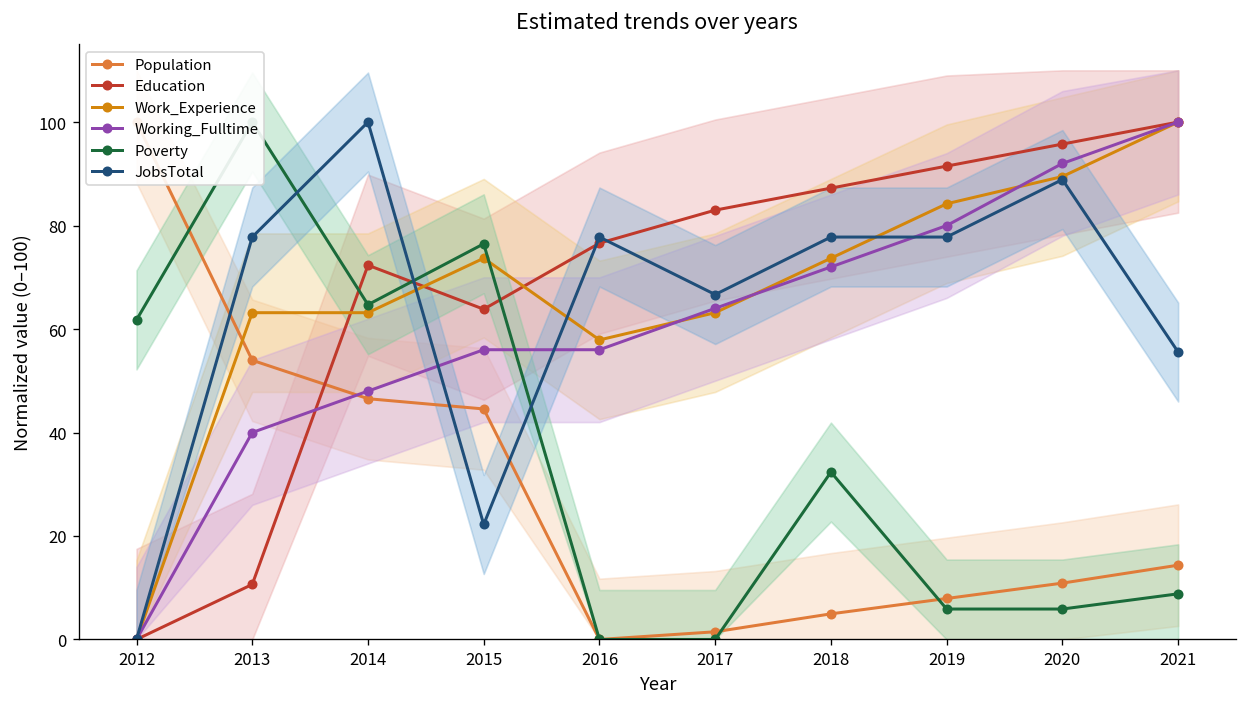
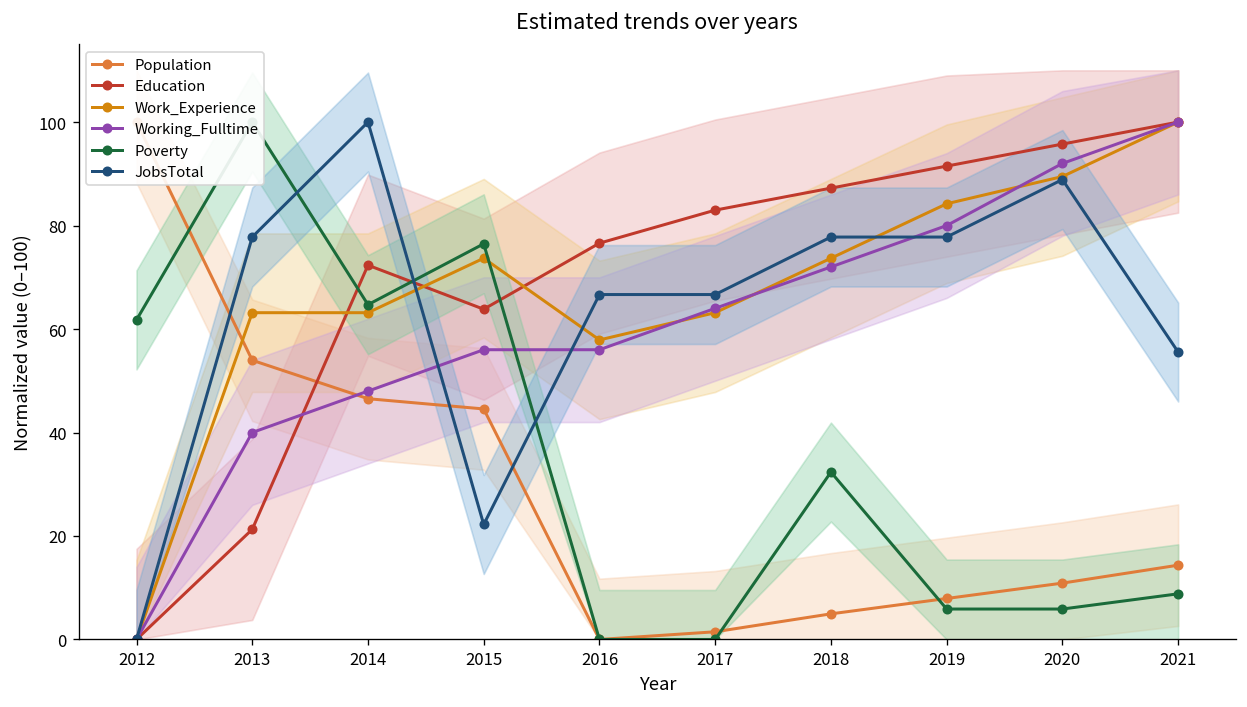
  {
    "Education": {
-     "2013": 11,
+     "2013": 21,
      "2014": 72,
      "2015": 64,
      "2017": 83,
      "2019": 91,
      "2020": 96
    },
    "Working_Fulltime": {
      "2013": 40,
      "2014": 48,
      "2016": 56,
      "2017": 64,
      "2018": 72,
      "2019": 80,
      "2020": 92
    },
    "Poverty": {
      "2012": 62,
      "2014": 65,
      "2015": 76,
      "2017": 0,
      "2018": 32,
      "2019": 6,
      "2020": 6,
      "2021": 9
    },
    "JobsTotal": {
      "2013": 78,
      "2014": 100,
      "2015": 22,
-     "2016": 78,
+     "2016": 67,
      "2017": 67,
      "2018": 78,
      "2019": 78,
      "2020": 89,
      "2021": 56
    }
  }
